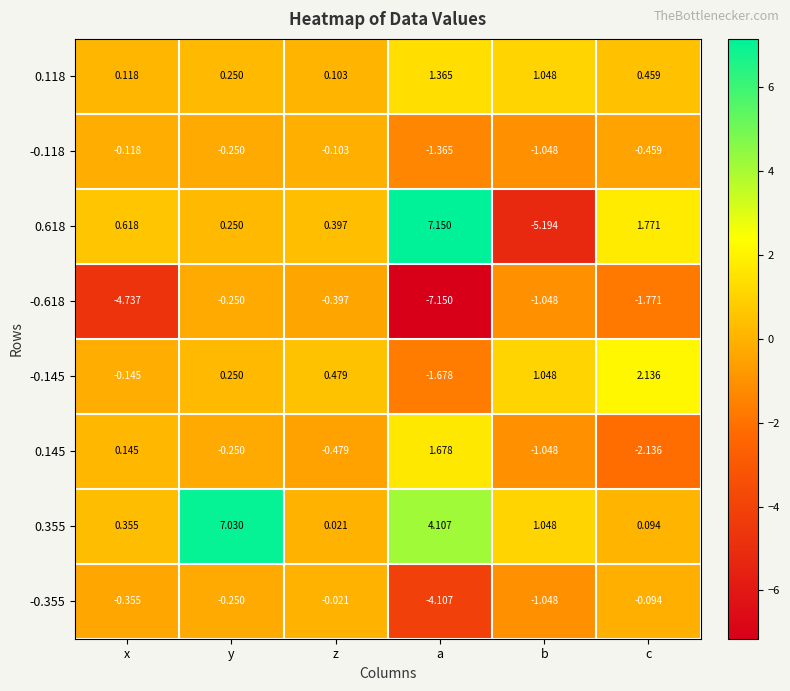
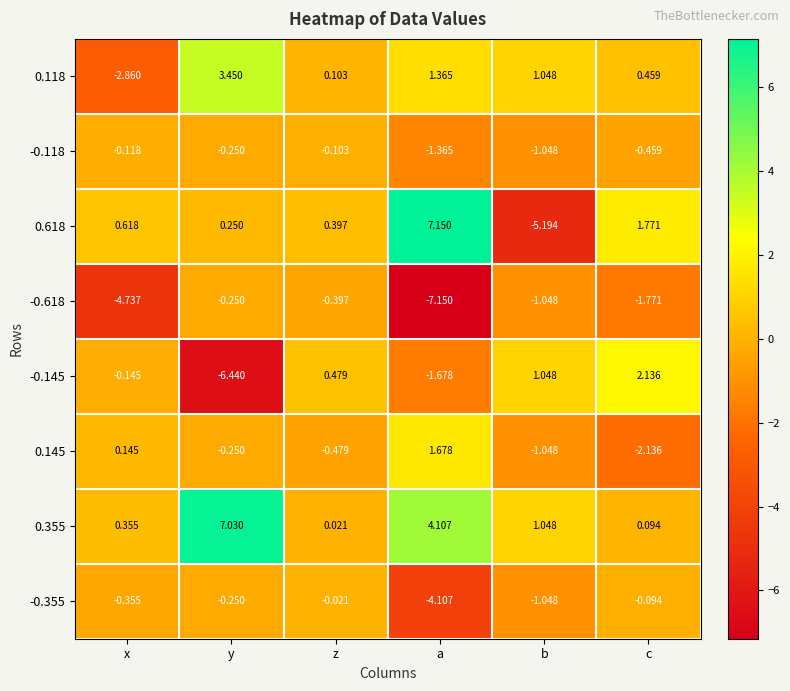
  {
    "0.118": {
-     "x": 0.118,
-     "y": 0.250,
+     "x": -2.860,
+     "y": 3.450,
      "z": 0.103,
      "a": 1.365,
      "b": 1.048,
      "c": 0.459
    },
    "-0.118": {
      "x": -0.118,
      "y": -0.250,
      "z": -0.103,
      "a": -1.365,
      "b": -1.048,
      "c": -0.459
    },
    "0.618": {
      "x": 0.618,
      "y": 0.250,
      "z": 0.397,
      "a": 7.150,
      "b": -5.194,
      "c": 1.771
    },
    "-0.618": {
      "x": -4.737,
      "y": -0.250,
      "z": -0.397,
      "a": -7.150,
      "b": -1.048,
      "c": -1.771
    },
    "-0.145": {
      "x": -0.145,
-     "y": 0.250,
+     "y": -6.440,
      "z": 0.479,
      "a": -1.678,
      "b": 1.048,
      "c": 2.136
    },
    "0.145": {
      "x": 0.145,
      "y": -0.250,
      "z": -0.479,
      "a": 1.678,
      "b": -1.048,
      "c": -2.136
    },
    "0.355": {
      "x": 0.355,
      "y": 7.030,
      "z": 0.021,
      "a": 4.107,
      "b": 1.048,
      "c": 0.094
    },
    "-0.355": {
      "x": -0.355,
      "y": -0.250,
      "z": -0.021,
      "a": -4.107,
      "b": -1.048,
      "c": -0.094
    }
  }
